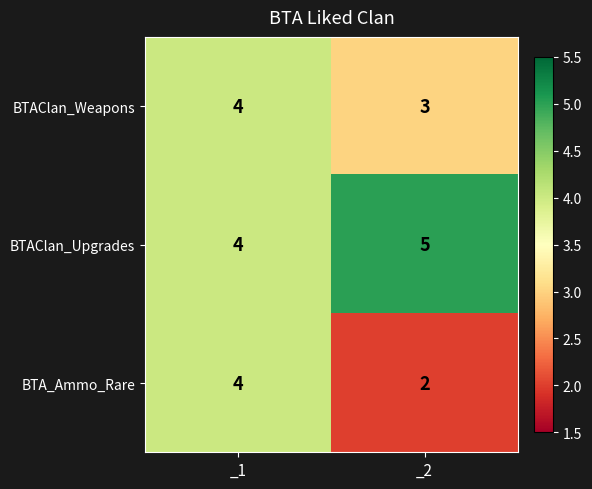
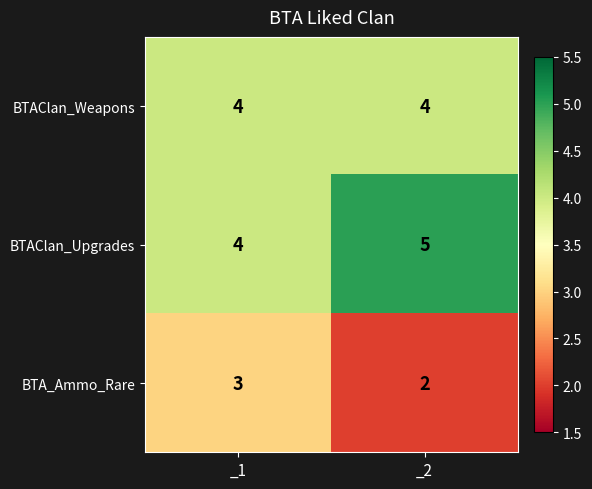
  {
    "BTAClan_Weapons": {
      "_1": 4,
-     "_2": 3
+     "_2": 4
    },
    "BTAClan_Upgrades": {
      "_1": 4,
      "_2": 5
    },
    "BTA_Ammo_Rare": {
-     "_1": 4,
+     "_1": 3,
      "_2": 2
    }
  }
